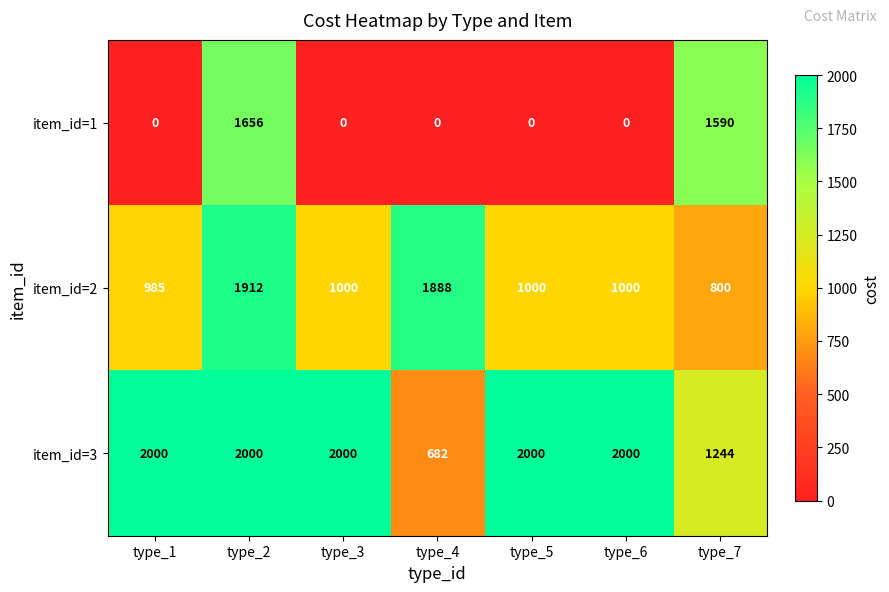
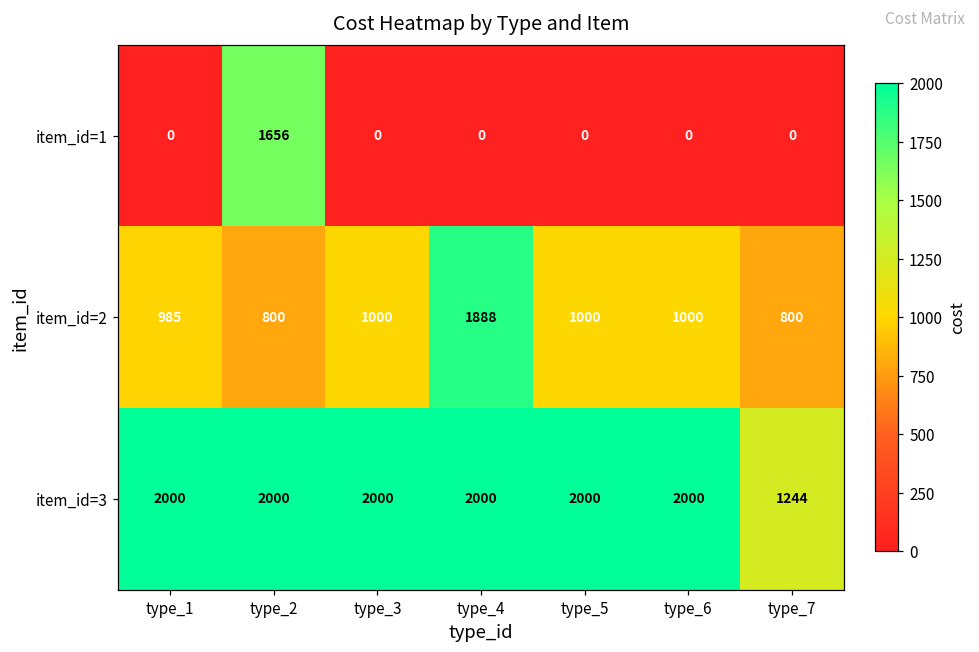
  {
    "item_id=1": {
      "type_1": 0,
      "type_2": 1656,
      "type_3": 0,
      "type_4": 0,
      "type_5": 0,
      "type_6": 0,
-     "type_7": 1590
+     "type_7": 0
    },
    "item_id=2": {
      "type_1": 985,
-     "type_2": 1912,
+     "type_2": 800,
      "type_3": 1000,
      "type_4": 1888,
      "type_5": 1000,
      "type_6": 1000,
      "type_7": 800
    },
    "item_id=3": {
      "type_1": 2000,
      "type_2": 2000,
      "type_3": 2000,
-     "type_4": 682,
+     "type_4": 2000,
      "type_5": 2000,
      "type_6": 2000,
      "type_7": 1244
    }
  }
